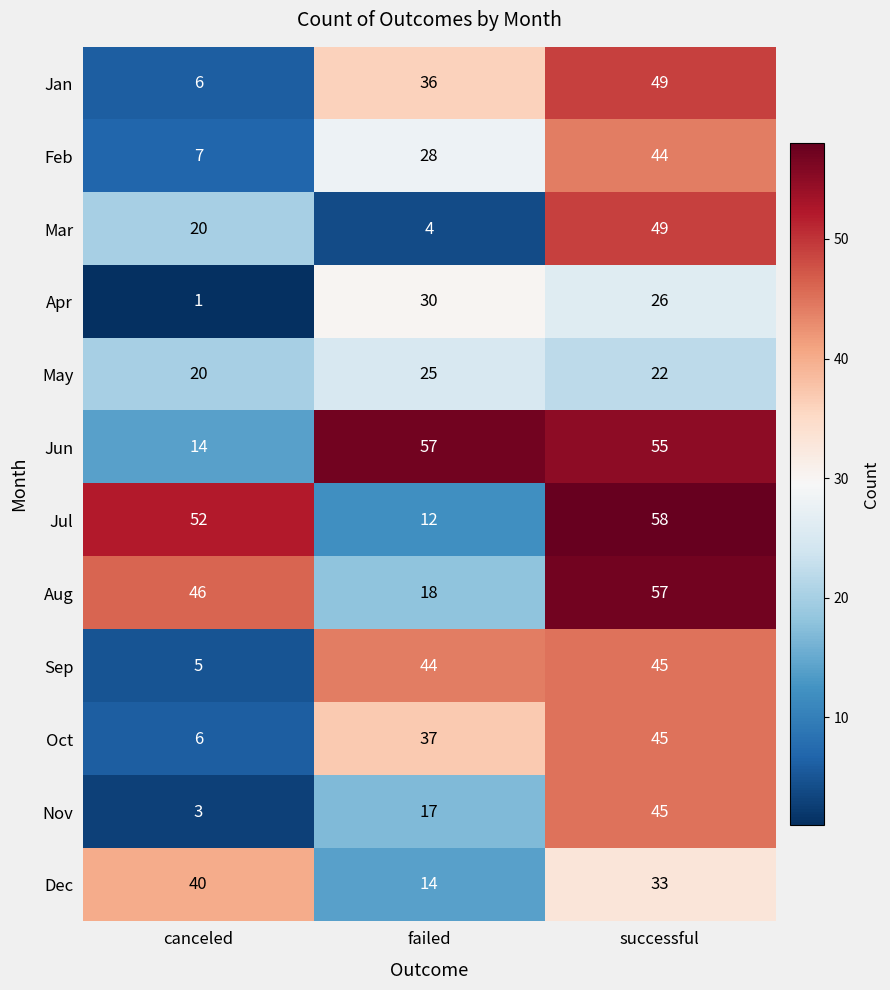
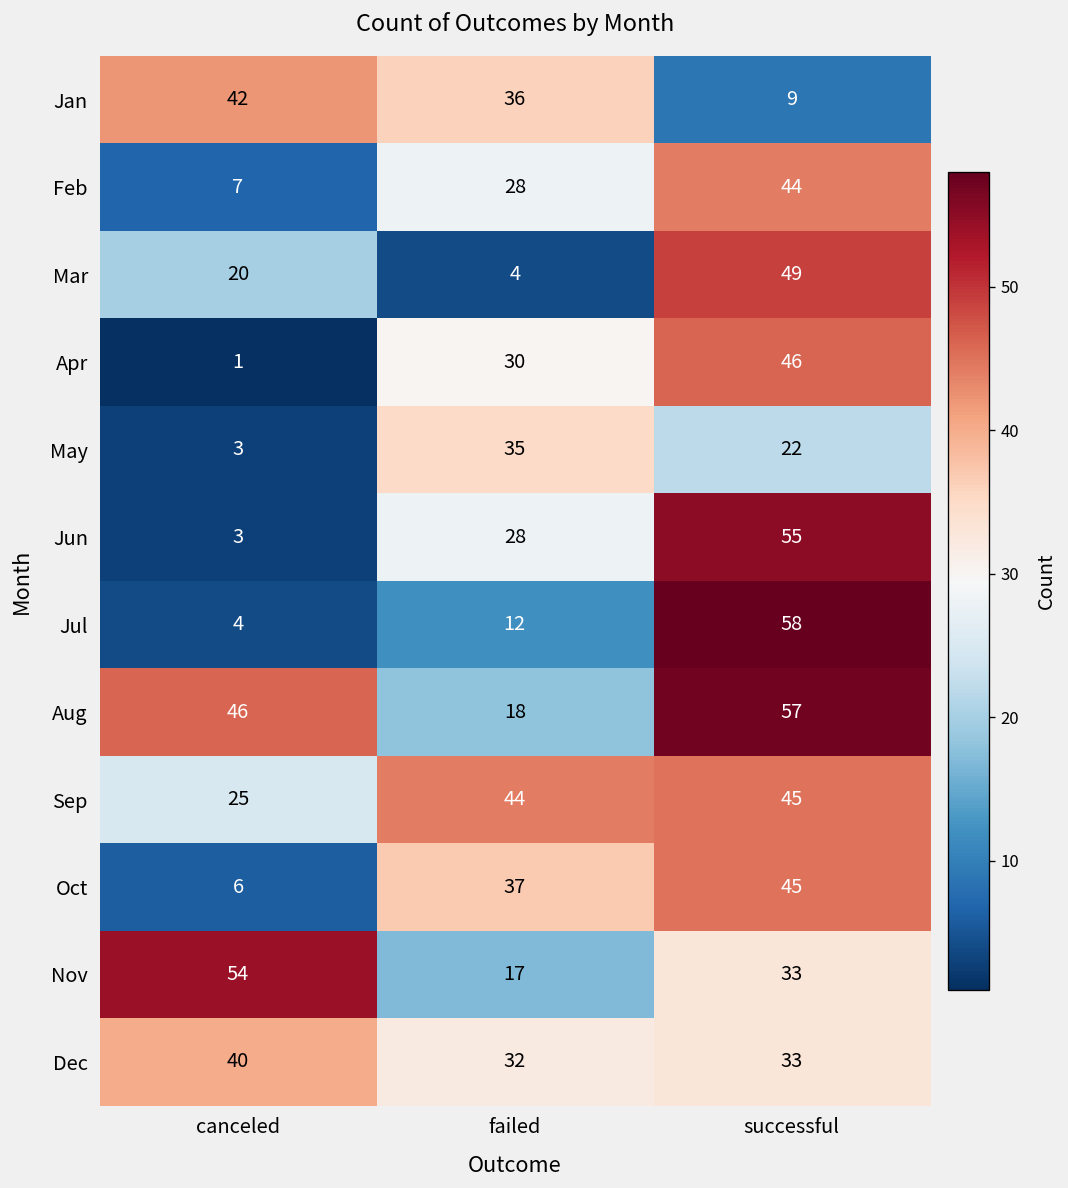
  {
    "Jan": {
-     "canceled": 6,
+     "canceled": 42,
      "failed": 36,
-     "successful": 49
+     "successful": 9
    },
    "Feb": {
      "canceled": 7,
      "failed": 28,
      "successful": 44
    },
    "Mar": {
      "canceled": 20,
      "failed": 4,
      "successful": 49
    },
    "Apr": {
      "canceled": 1,
      "failed": 30,
-     "successful": 26
+     "successful": 46
    },
    "May": {
-     "canceled": 20,
-     "failed": 25,
+     "canceled": 3,
+     "failed": 35,
      "successful": 22
    },
    "Jun": {
-     "canceled": 14,
-     "failed": 57,
+     "canceled": 3,
+     "failed": 28,
      "successful": 55
    },
    "Jul": {
-     "canceled": 52,
+     "canceled": 4,
      "failed": 12,
      "successful": 58
    },
    "Aug": {
      "canceled": 46,
      "failed": 18,
      "successful": 57
    },
    "Sep": {
-     "canceled": 5,
+     "canceled": 25,
      "failed": 44,
      "successful": 45
    },
    "Oct": {
      "canceled": 6,
      "failed": 37,
      "successful": 45
    },
    "Nov": {
-     "canceled": 3,
+     "canceled": 54,
      "failed": 17,
-     "successful": 45
+     "successful": 33
    },
    "Dec": {
      "canceled": 40,
-     "failed": 14,
+     "failed": 32,
      "successful": 33
    }
  }
